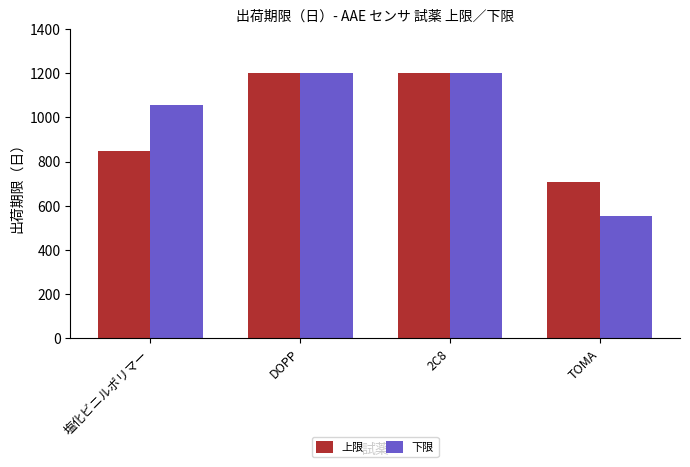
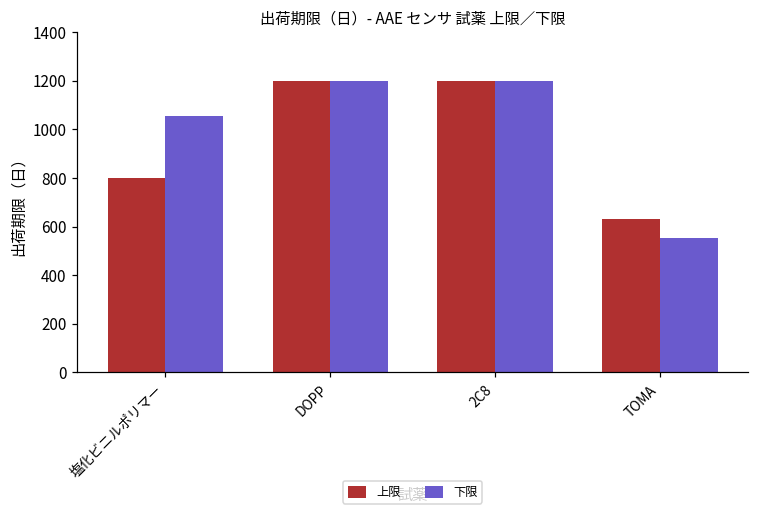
  {
    "上限": {
-     "塩化ビニルポリマー": 850,
+     "塩化ビニルポリマー": 800,
      "DOPP": 1200,
      "2C8": 1200,
-     "TOMA": 710
+     "TOMA": 630
    },
    "下限": {
      "塩化ビニルポリマー": 1060,
      "DOPP": 1200,
      "2C8": 1200,
      "TOMA": 560
    }
  }
